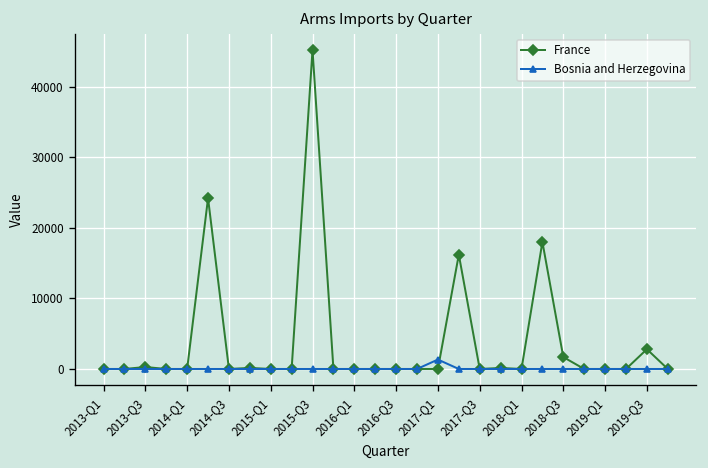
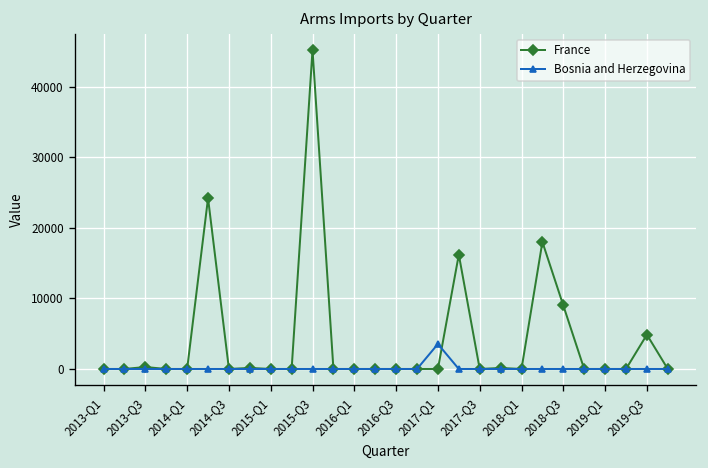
  {
    "France": {
      "2015-Q3": 45000,
      "2017-Q1": 0,
-     "2018-Q3": 2000,
-     "2019-Q3": 3000
+     "2018-Q3": 9000,
+     "2019-Q3": 5000
    },
    "Bosnia and Herzegovina": {
      "2015-Q3": 0,
-     "2017-Q1": 1000,
+     "2017-Q1": 4000,
      "2018-Q3": 0,
      "2019-Q3": 0
    }
  }
